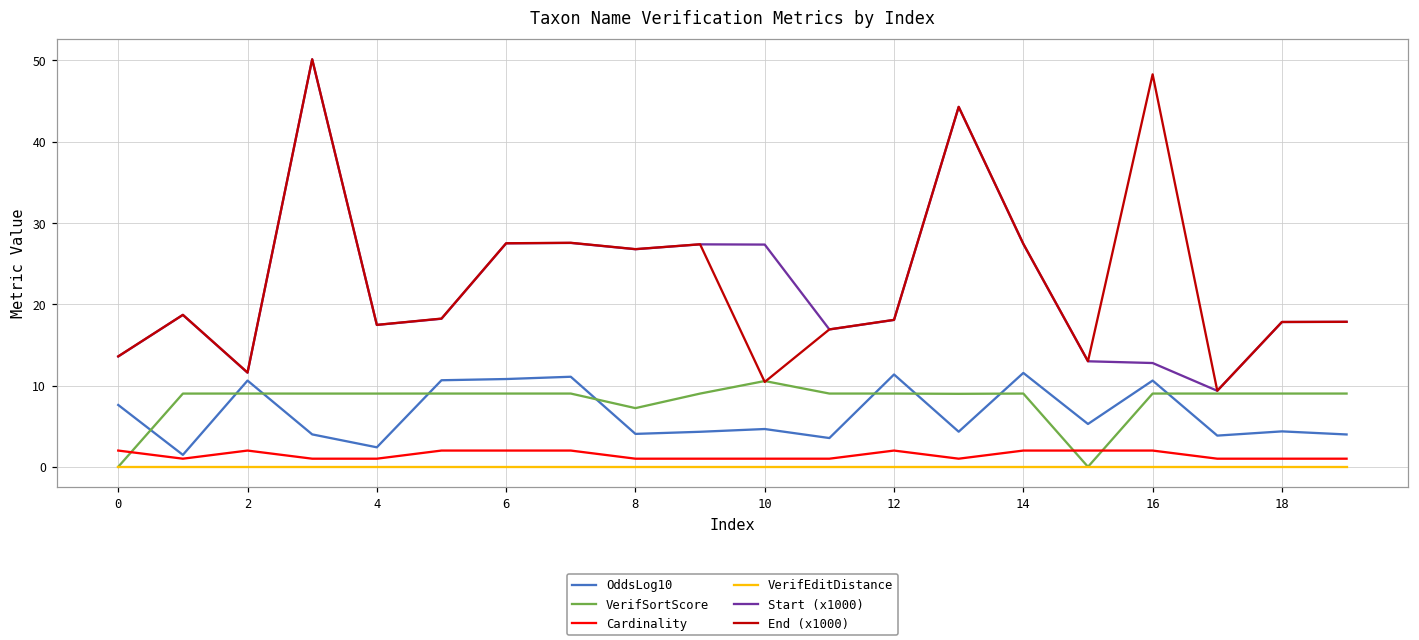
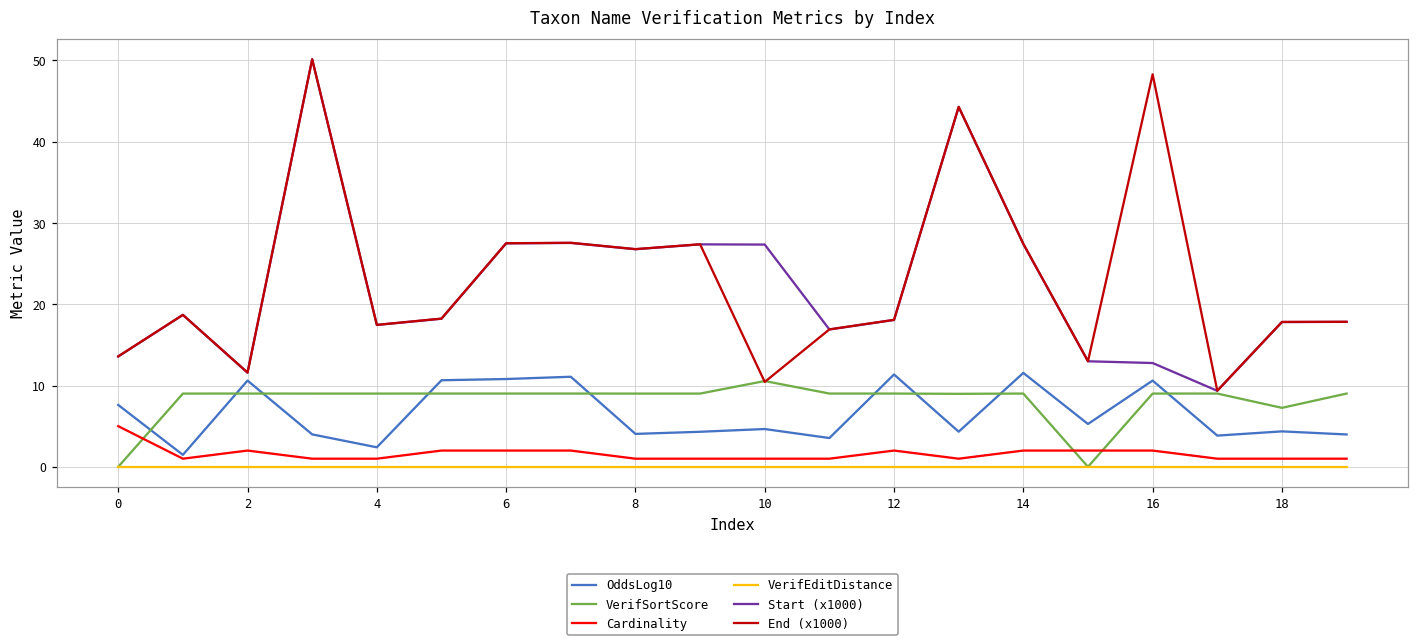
  {
    "OddsLog10": {
      "0": 8,
      "2": 11,
      "4": 2,
      "6": 11,
      "8": 4,
      "10": 5,
      "12": 11,
      "14": 12,
      "16": 11,
      "18": 4
    },
    "VerifSortScore": {
      "2": 9,
      "4": 9,
      "6": 9,
-     "8": 7,
+     "8": 9,
      "12": 9,
      "14": 9,
      "16": 9,
-     "18": 9
+     "18": 7
    },
    "Cardinality": {
-     "0": 2,
+     "0": 5,
      "2": 2,
      "4": 1,
      "6": 2,
      "8": 1,
      "10": 1,
      "12": 2,
      "14": 2,
      "16": 2,
      "18": 1
    },
    "VerifEditDistance": {
      "2": 0,
      "4": 0,
      "6": 0,
      "8": 0,
      "10": 0,
      "12": 0,
      "14": 0,
      "16": 0,
      "18": 0
    },
    "Start (x1000)": {
      "10": 27,
      "16": 13
    },
    "End (x1000)": {
      "16": 48
    }
  }
